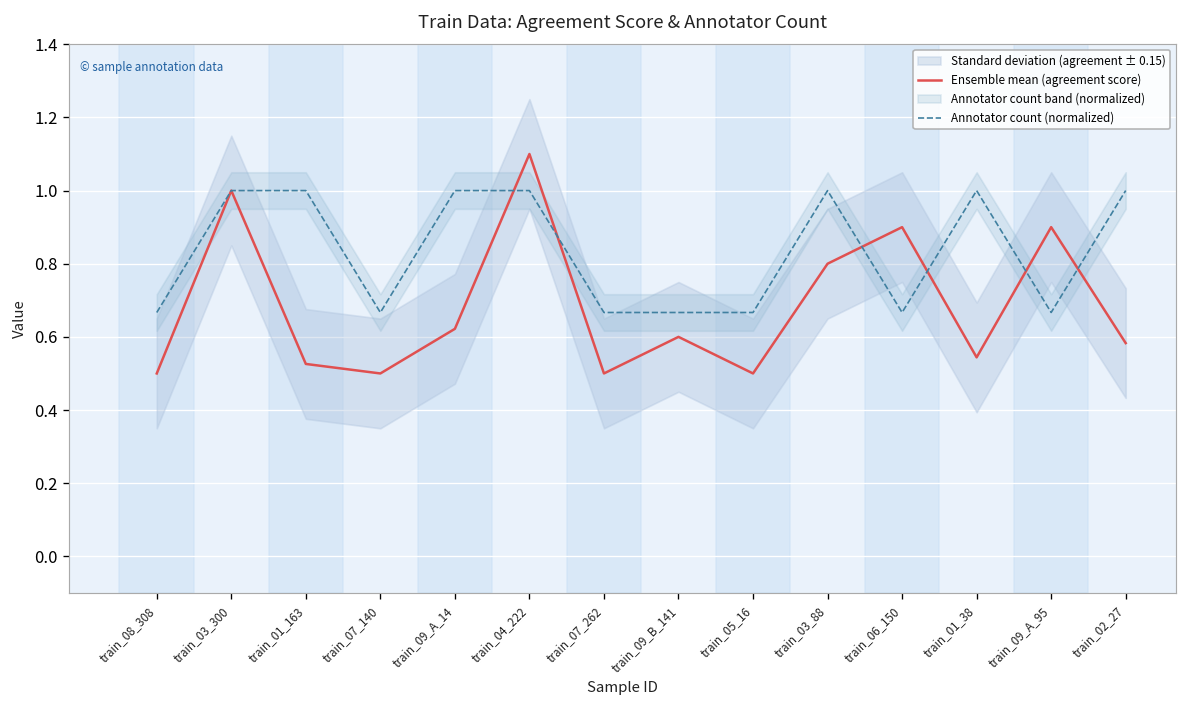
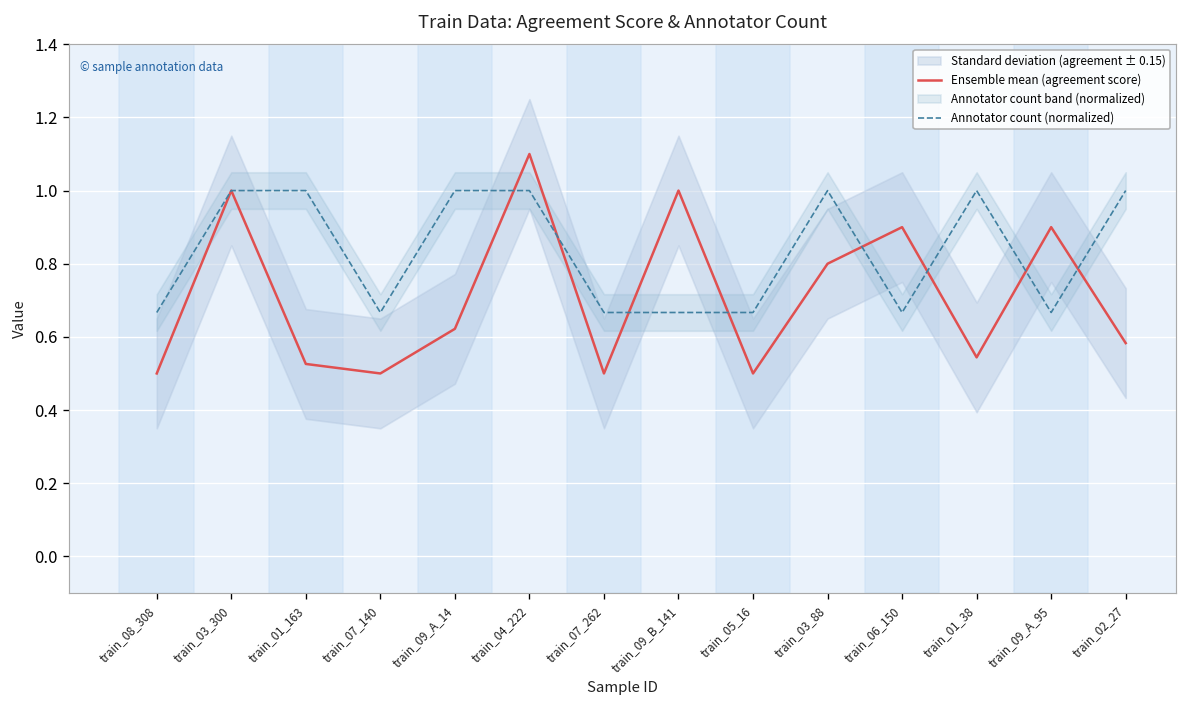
  {
    "Ensemble mean (agreement score)": {
      "train_08_308": 0.5,
      "train_01_163": 0.53,
      "train_07_140": 0.5,
      "train_09_A_14": 0.62,
      "train_04_222": 1.1,
      "train_07_262": 0.5,
-     "train_09_B_141": 0.6,
+     "train_09_B_141": 1.0,
      "train_05_16": 0.5,
      "train_03_88": 0.8,
      "train_06_150": 0.9,
      "train_01_38": 0.54,
      "train_09_A_95": 0.9,
      "train_02_27": 0.58
    },
    "Annotator count (normalized)": {
      "train_08_308": 0.67,
      "train_01_163": 1.0,
      "train_07_140": 0.67,
      "train_09_A_14": 1.0,
      "train_04_222": 1.0,
      "train_07_262": 0.67,
      "train_09_B_141": 0.67,
      "train_05_16": 0.67,
      "train_03_88": 1.0,
      "train_06_150": 0.67,
      "train_01_38": 1.0,
      "train_09_A_95": 0.67,
      "train_02_27": 1.0
    }
  }
